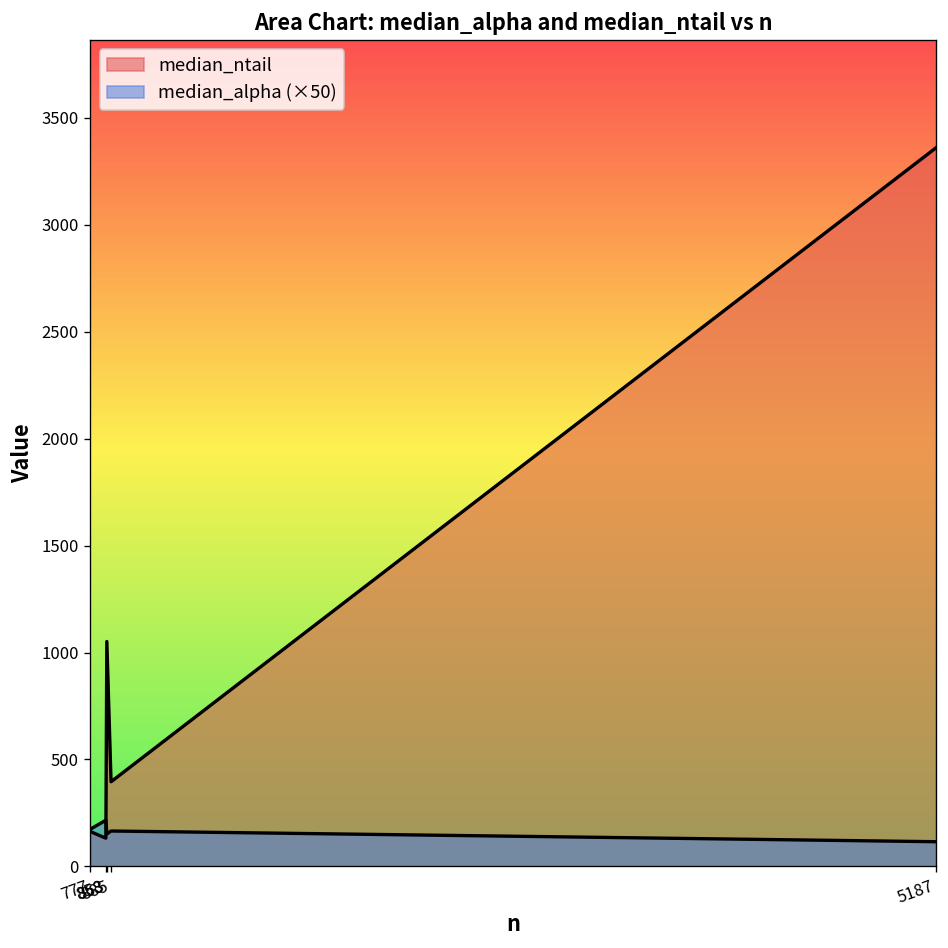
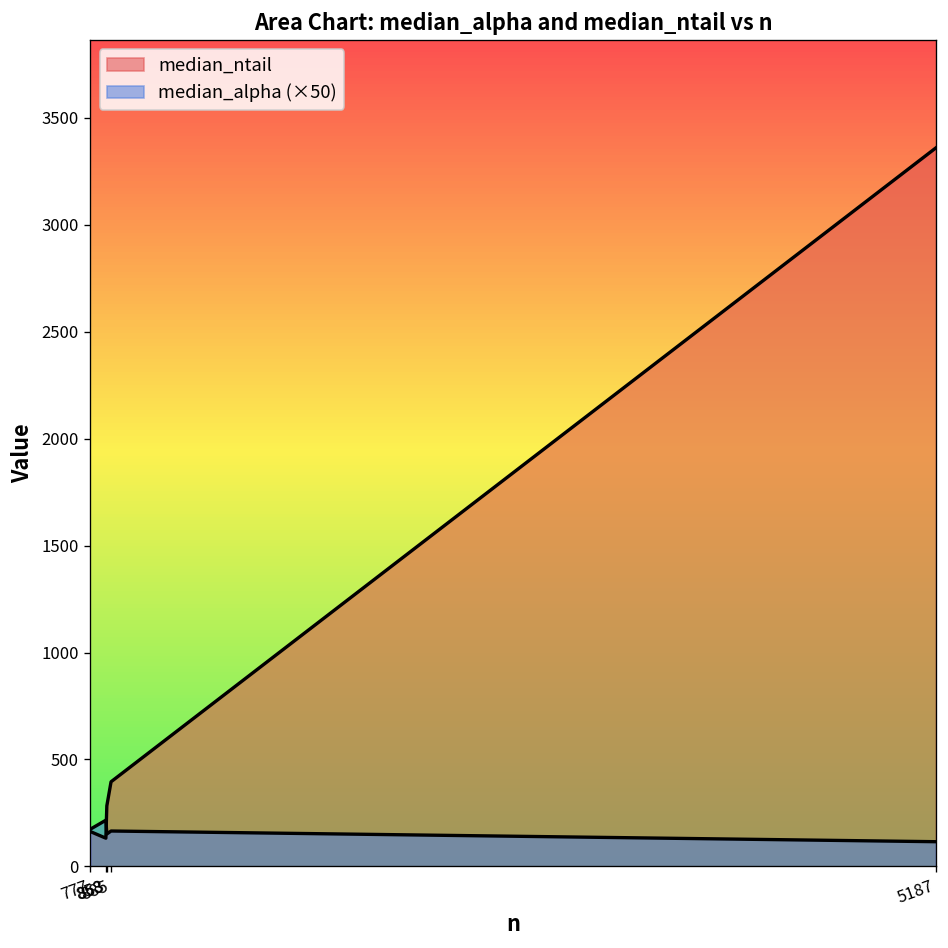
  {
    "median_ntail": {
      "858": 130,
-     "863": 1050,
+     "863": 280,
      "885": 400,
      "5187": 3360
    },
    "median_alpha (×50)": {
      "858": 220,
      "863": 150,
      "885": 170,
      "5187": 120
    }
  }
